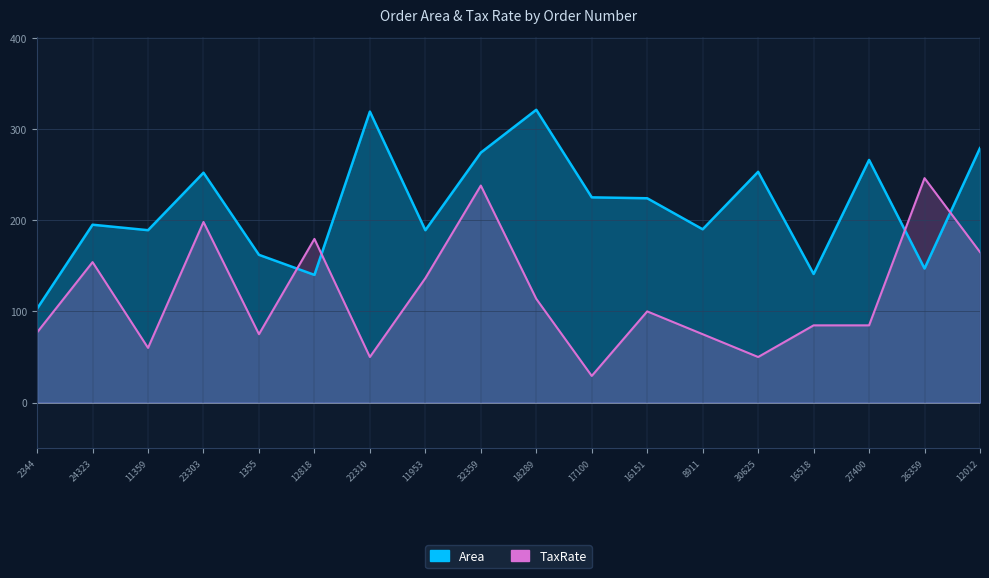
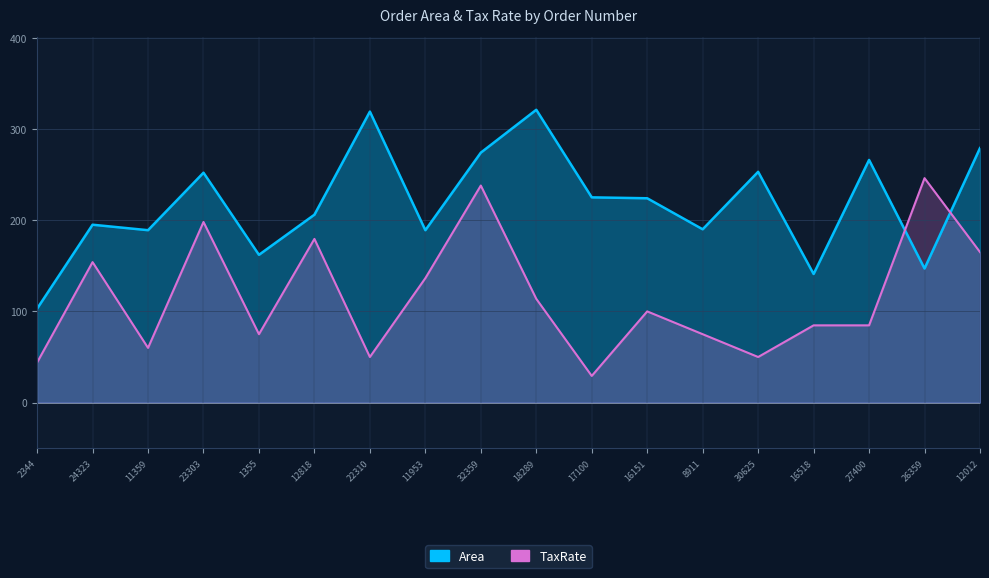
  {
    "Area": {
      "2344": 100,
      "24323": 200,
      "11359": 190,
      "23303": 250,
      "1355": 160,
-     "12818": 140,
+     "12818": 210,
      "22310": 320,
      "11953": 190,
      "32359": 270,
      "18289": 320,
      "17100": 230,
      "16151": 220,
      "8911": 190,
      "30625": 250,
      "16518": 140,
      "27400": 270,
      "26359": 150,
      "12012": 280
    },
    "TaxRate": {
-     "2344": 80,
+     "2344": 40,
      "24323": 150,
      "11359": 60,
      "23303": 200,
      "1355": 80,
      "12818": 180,
      "22310": 50,
      "11953": 140,
      "32359": 240,
      "18289": 110,
      "17100": 30,
      "16151": 100,
      "8911": 80,
      "30625": 50,
      "16518": 80,
      "27400": 80,
      "26359": 250,
      "12012": 170
    }
  }
